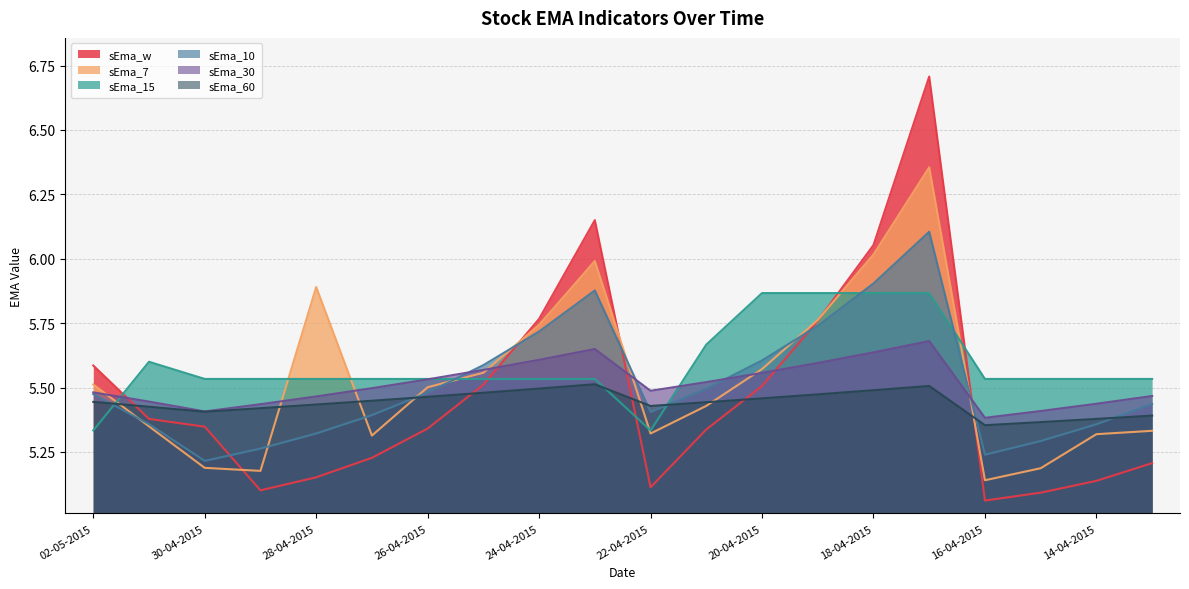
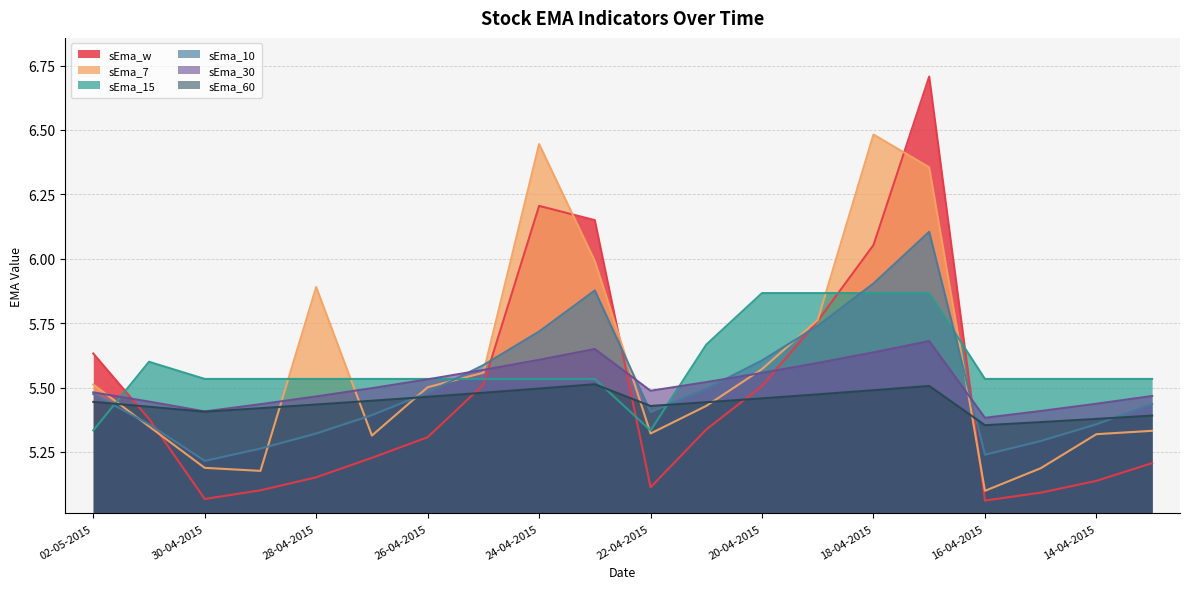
  {
    "sEma_w": {
-     "02-05-2015": 5.59,
-     "30-04-2015": 5.35,
+     "02-05-2015": 5.63,
+     "30-04-2015": 5.07,
      "28-04-2015": 5.15,
-     "26-04-2015": 5.34,
-     "24-04-2015": 5.77,
+     "26-04-2015": 5.31,
+     "24-04-2015": 6.21,
      "22-04-2015": 5.11,
      "20-04-2015": 5.51,
      "18-04-2015": 6.05,
      "16-04-2015": 5.06,
      "14-04-2015": 5.14
    },
    "sEma_7": {
      "02-05-2015": 5.51,
      "30-04-2015": 5.19,
      "28-04-2015": 5.89,
      "26-04-2015": 5.50,
-     "24-04-2015": 5.74,
+     "24-04-2015": 6.45,
      "22-04-2015": 5.32,
      "20-04-2015": 5.57,
-     "18-04-2015": 6.02,
-     "16-04-2015": 5.14,
+     "18-04-2015": 6.48,
+     "16-04-2015": 5.10,
      "14-04-2015": 5.32
    }
  }
